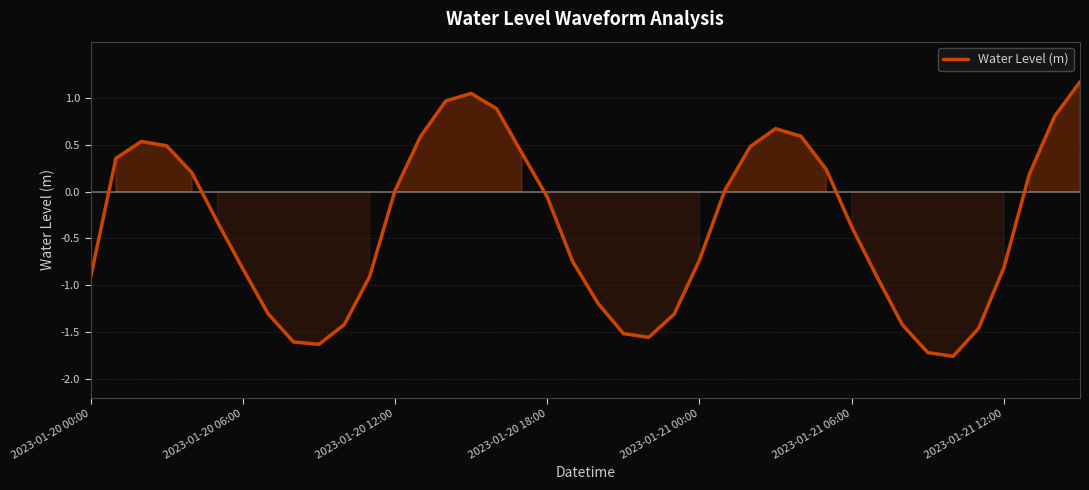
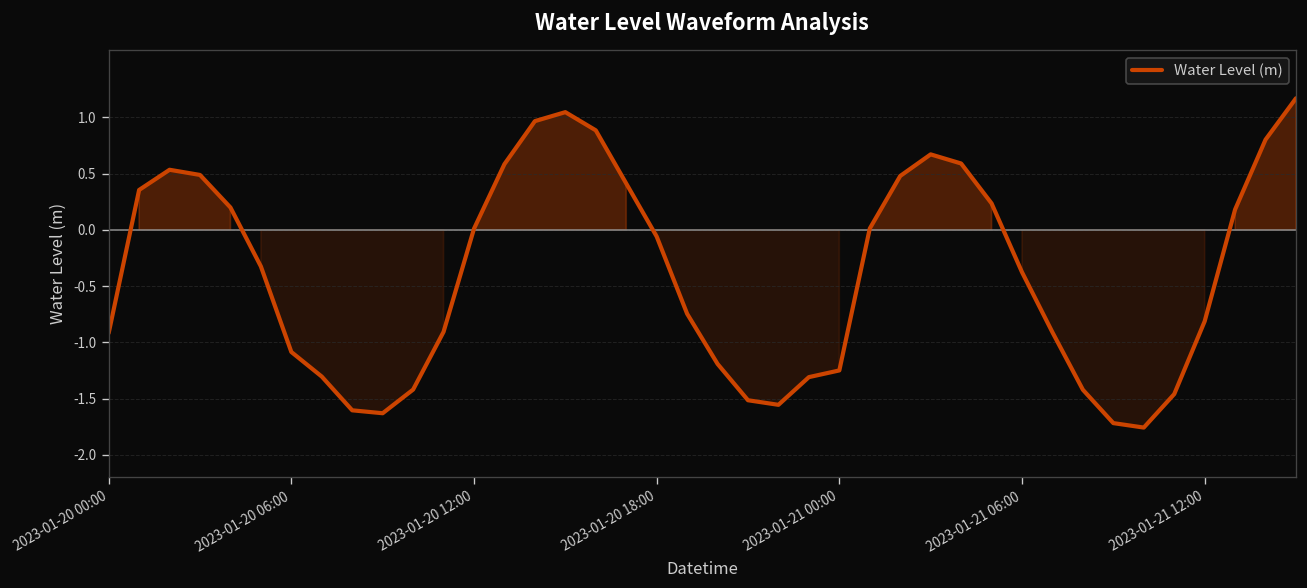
  {
    "2023-01-20 00:00": -0.9,
-   "2023-01-20 06:00": -0.8,
+   "2023-01-20 06:00": -1.1,
    "2023-01-20 12:00": 0.0,
    "2023-01-20 18:00": -0.1,
-   "2023-01-21 00:00": -0.7,
+   "2023-01-21 00:00": -1.3,
    "2023-01-21 06:00": -0.4,
    "2023-01-21 12:00": -0.8
  }
